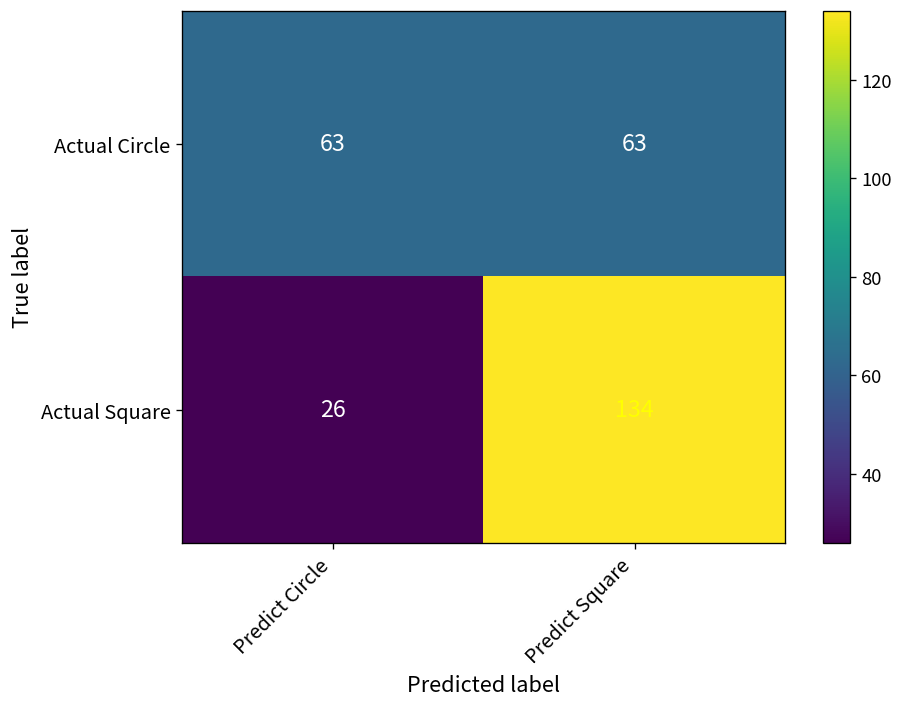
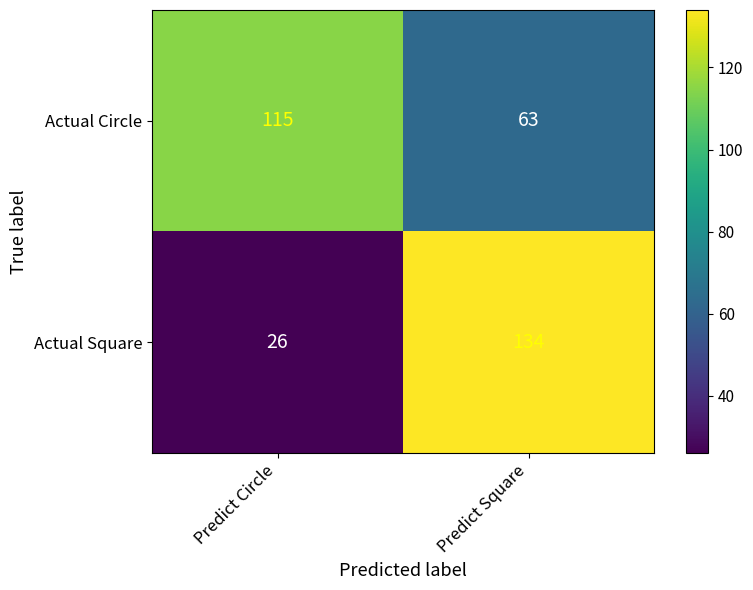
  {
    "Actual Circle": {
-     "Predict Circle": 63,
+     "Predict Circle": 115,
      "Predict Square": 63
    },
    "Actual Square": {
      "Predict Circle": 26
    }
  }
